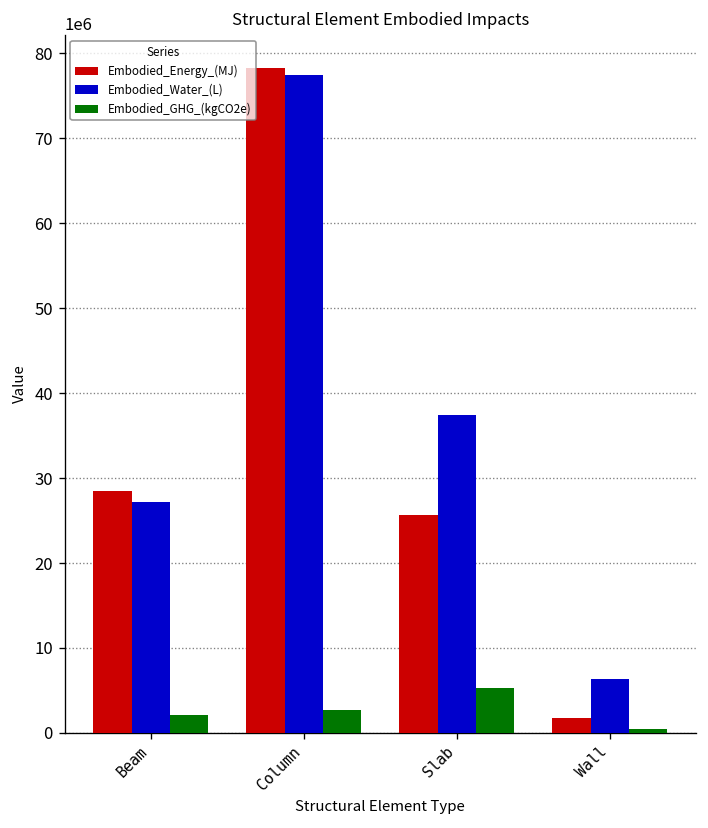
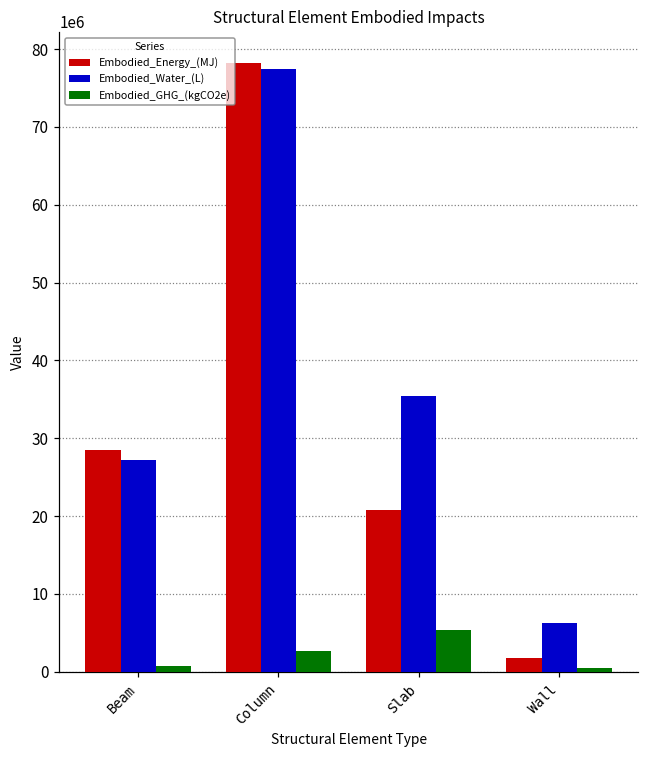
  {
    "Embodied_Energy_(MJ)": {
      "Beam": 28000000,
      "Column": 78000000,
-     "Slab": 26000000,
+     "Slab": 21000000,
      "Wall": 2000000
    },
    "Embodied_Water_(L)": {
      "Beam": 27000000,
      "Column": 77000000,
-     "Slab": 37000000,
+     "Slab": 35000000,
      "Wall": 6000000
    },
    "Embodied_GHG_(kgCO2e)": {
-     "Beam": 2000000,
+     "Beam": 1000000,
      "Column": 3000000,
      "Slab": 5000000,
      "Wall": 0
    }
  }
